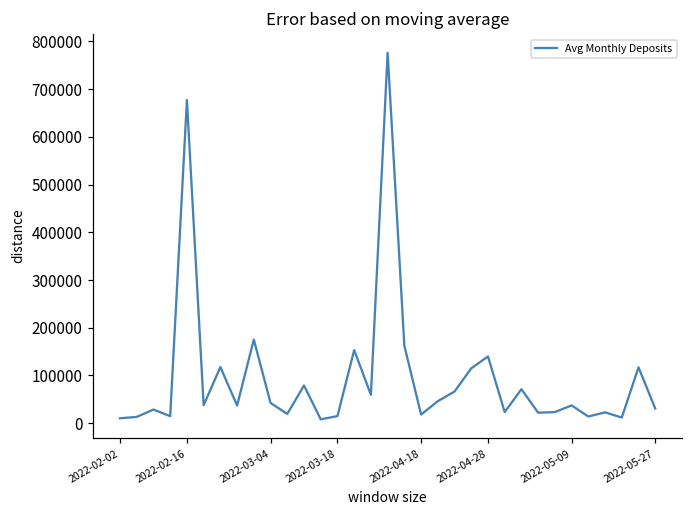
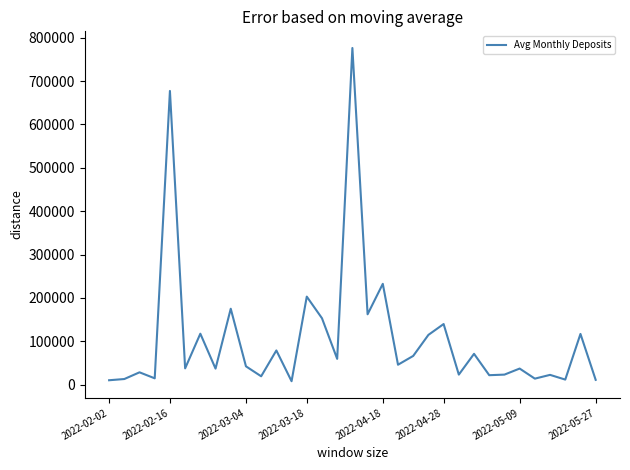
  {
    "2022-02-02": 10000,
    "2022-02-16": 680000,
    "2022-03-04": 40000,
-   "2022-03-18": 10000,
-   "2022-04-18": 20000,
+   "2022-03-18": 200000,
+   "2022-04-18": 230000,
    "2022-04-28": 140000,
    "2022-05-09": 40000,
-   "2022-05-27": 30000
+   "2022-05-27": 10000
  }
